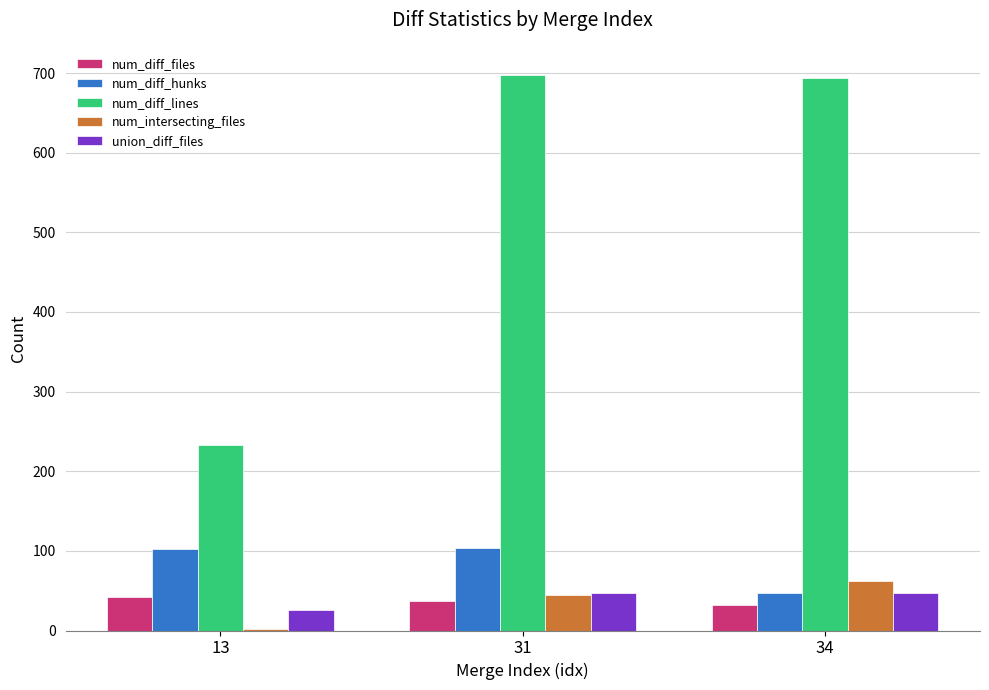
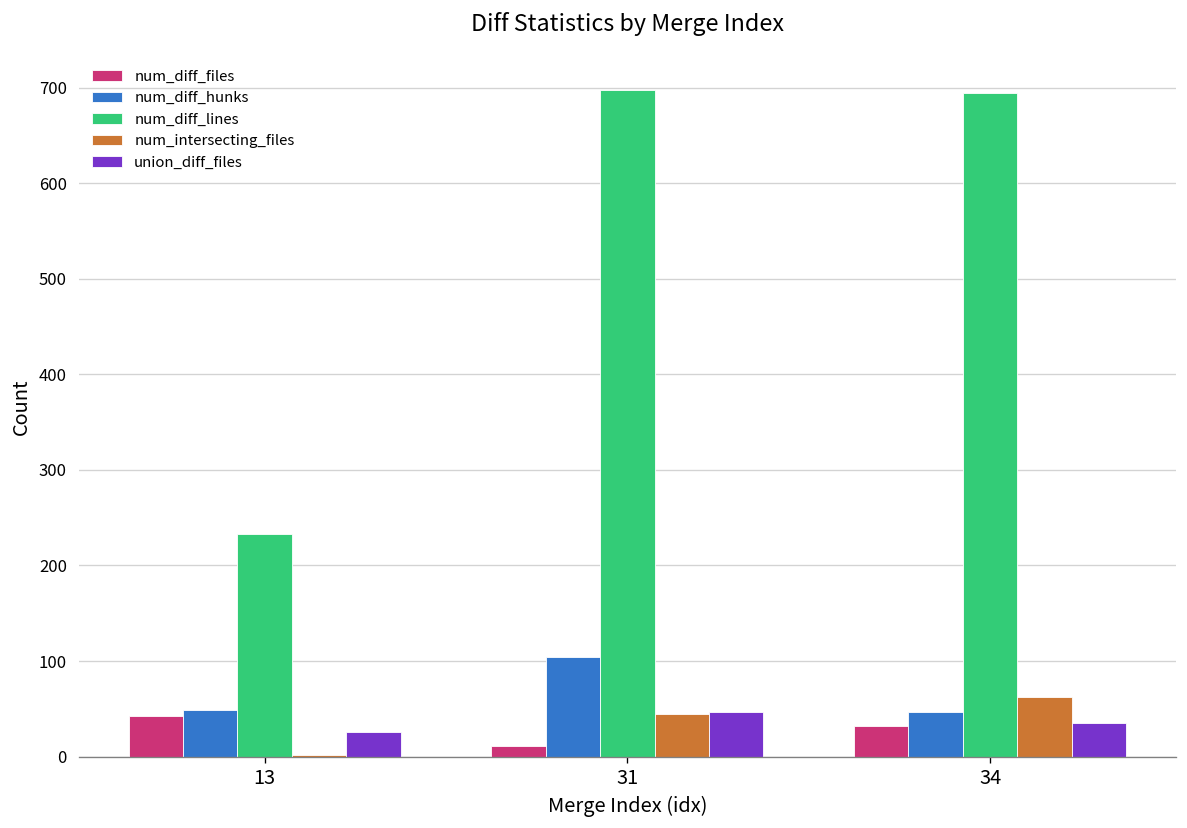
  {
    "num_diff_files": {
      "13": 40,
-     "31": 40,
+     "31": 10,
      "34": 30
    },
    "num_diff_hunks": {
-     "13": 100,
+     "13": 50,
      "31": 100,
      "34": 50
    },
    "num_diff_lines": {
      "13": 230,
      "31": 700,
      "34": 690
    },
    "num_intersecting_files": {
      "31": 50,
      "34": 60
    },
    "union_diff_files": {
      "13": 30,
      "31": 50,
-     "34": 50
+     "34": 40
    }
  }
